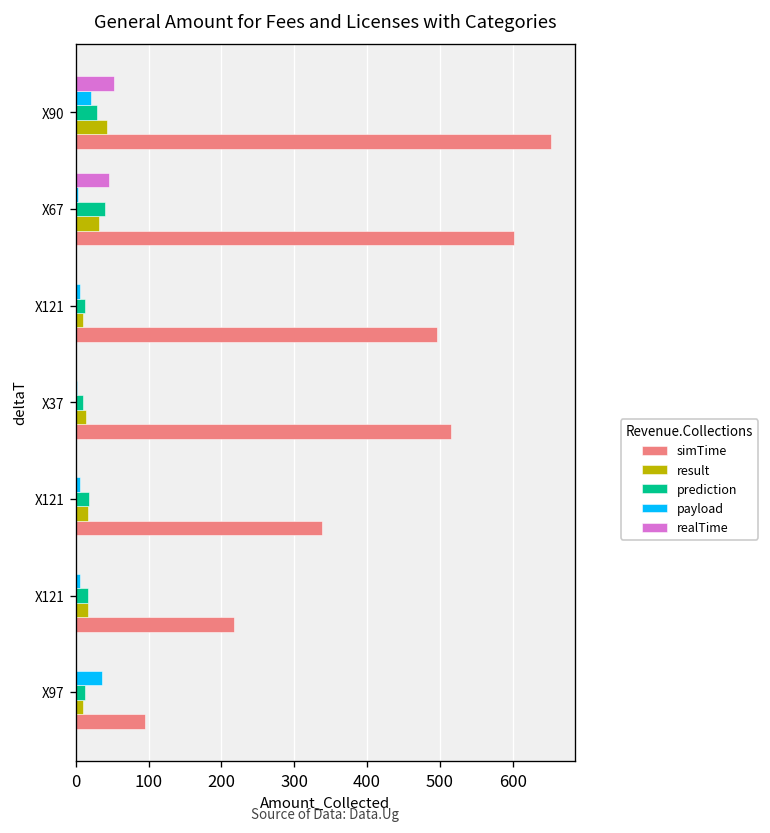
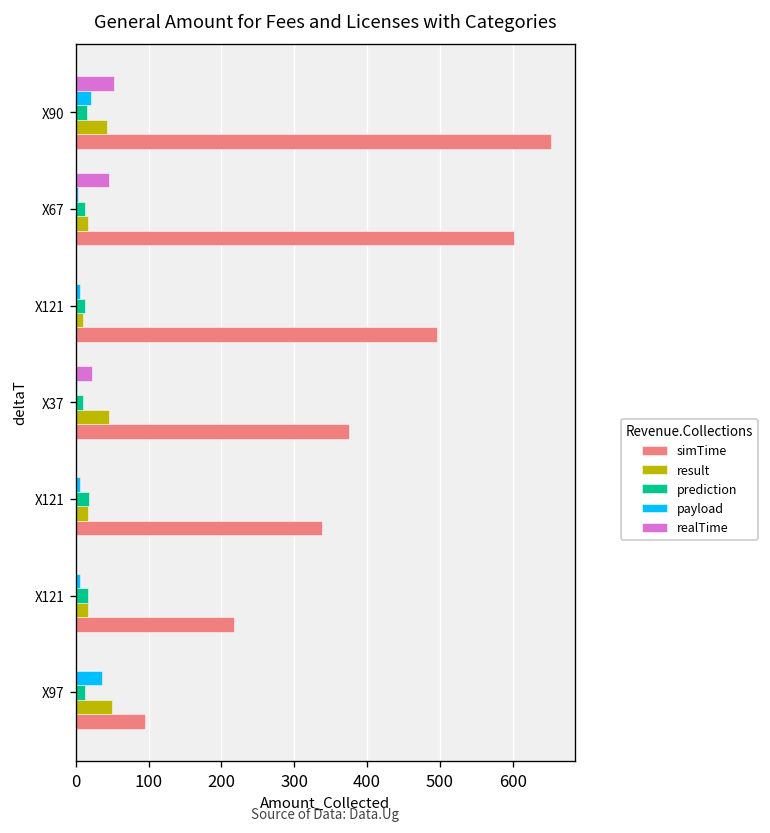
  {
    "simTime": {
      "X90": 650,
      "X67": 600,
-     "X37": 510,
+     "X37": 370,
      "X97": 100
    },
    "result": {
      "X90": 40,
-     "X67": 30,
-     "X37": 10,
-     "X97": 10
+     "X67": 20,
+     "X37": 50,
+     "X97": 50
    },
    "prediction": {
-     "X90": 30,
-     "X67": 40,
+     "X90": 20,
+     "X67": 10,
      "X37": 10,
      "X97": 10
    },
    "payload": {
      "X90": 20,
      "X97": 40
    },
    "realTime": {
      "X90": 50,
      "X67": 50,
-     "X37": 0
+     "X37": 20
    }
  }
